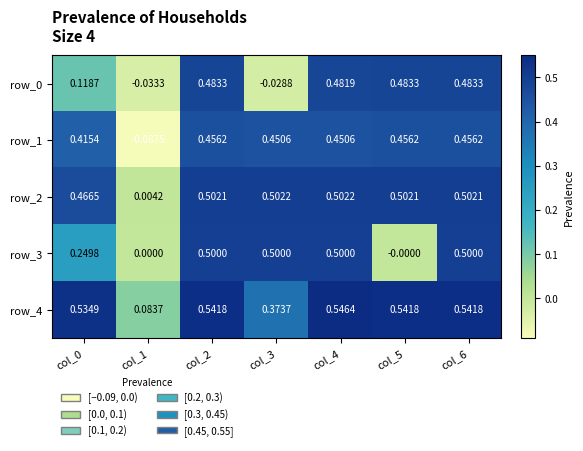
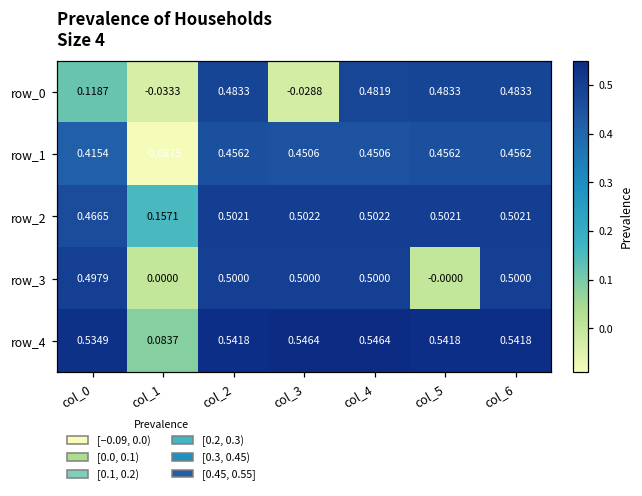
  {
    "row_0": {
      "col_0": 0.1187,
      "col_1": -0.0333,
      "col_2": 0.4833,
      "col_3": -0.0288,
      "col_4": 0.4819,
      "col_5": 0.4833,
      "col_6": 0.4833
    },
    "row_1": {
      "col_0": 0.4154,
      "col_1": -0.0875,
      "col_2": 0.4562,
      "col_3": 0.4506,
      "col_4": 0.4506,
      "col_5": 0.4562,
      "col_6": 0.4562
    },
    "row_2": {
      "col_0": 0.4665,
-     "col_1": 0.0042,
+     "col_1": 0.1571,
      "col_2": 0.5021,
      "col_3": 0.5022,
      "col_4": 0.5022,
      "col_5": 0.5021,
      "col_6": 0.5021
    },
    "row_3": {
-     "col_0": 0.2498,
+     "col_0": 0.4979,
      "col_1": 0.0000,
      "col_2": 0.5000,
      "col_3": 0.5000,
      "col_4": 0.5000,
      "col_5": -0.0000,
      "col_6": 0.5000
    },
    "row_4": {
      "col_0": 0.5349,
      "col_1": 0.0837,
      "col_2": 0.5418,
-     "col_3": 0.3737,
+     "col_3": 0.5464,
      "col_4": 0.5464,
      "col_5": 0.5418,
      "col_6": 0.5418
    }
  }
